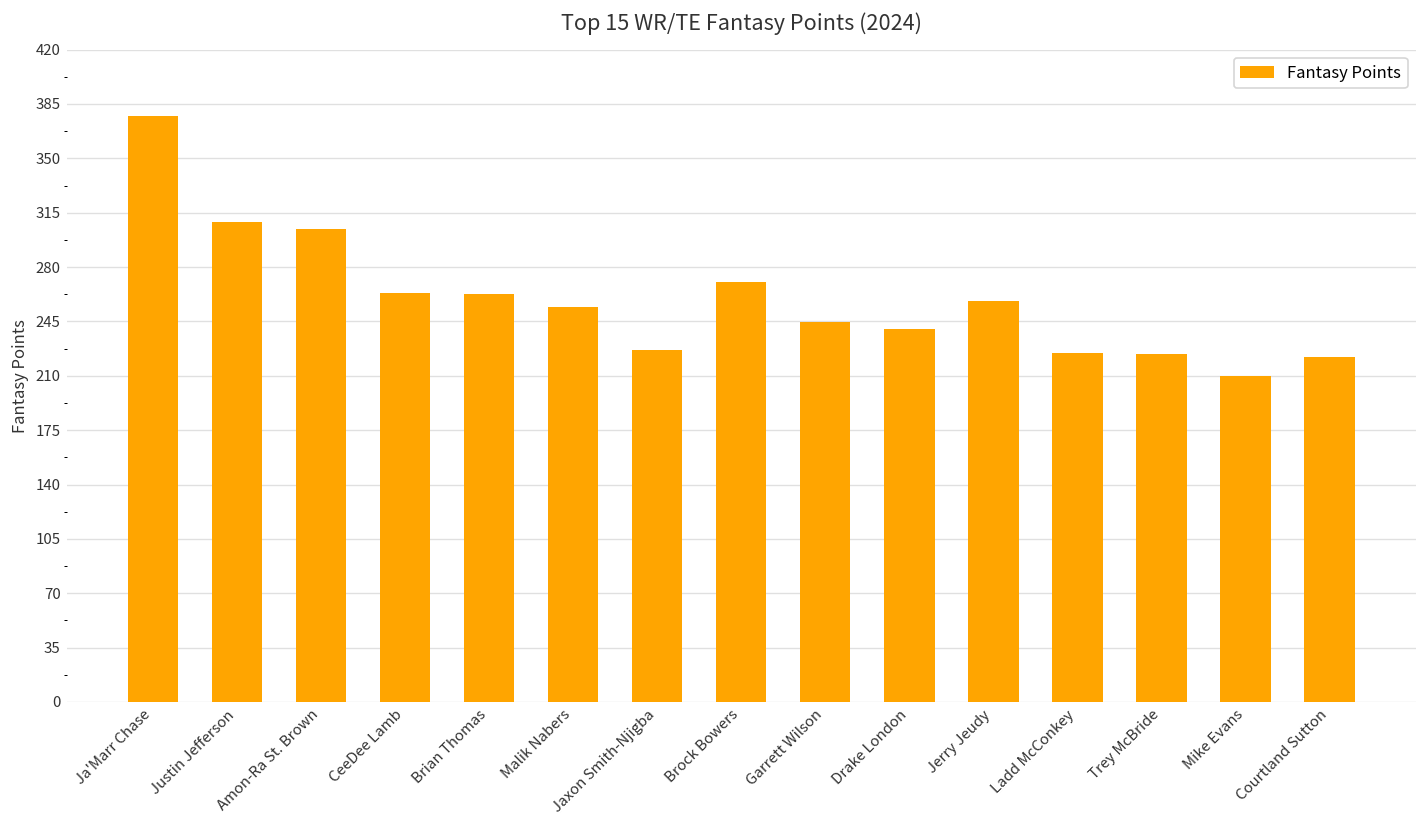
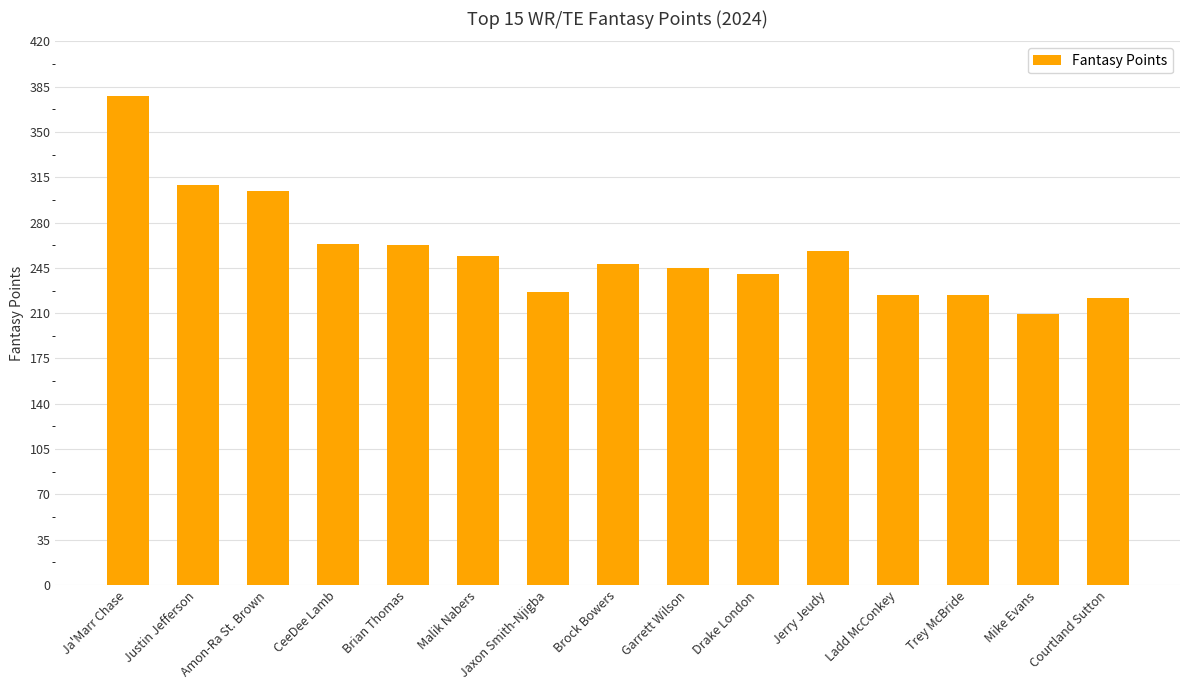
  {
    "Ja'Marr Chase": 377,
    "Justin Jefferson": 309,
    "Amon-Ra St. Brown": 305,
    "CeeDee Lamb": 263,
    "Brian Thomas": 263,
    "Malik Nabers": 254,
    "Jaxon Smith-Njigba": 226,
-   "Brock Bowers": 271,
+   "Brock Bowers": 248,
    "Garrett Wilson": 245,
    "Drake London": 240,
    "Jerry Jeudy": 258,
    "Ladd McConkey": 224,
    "Trey McBride": 224,
    "Mike Evans": 210,
    "Courtland Sutton": 222
  }
